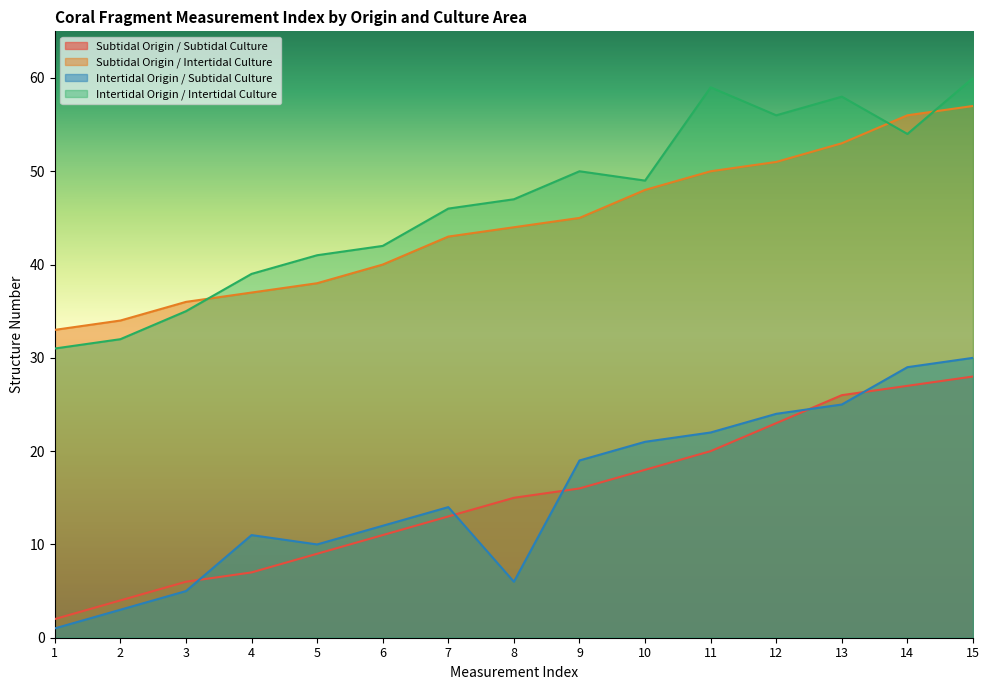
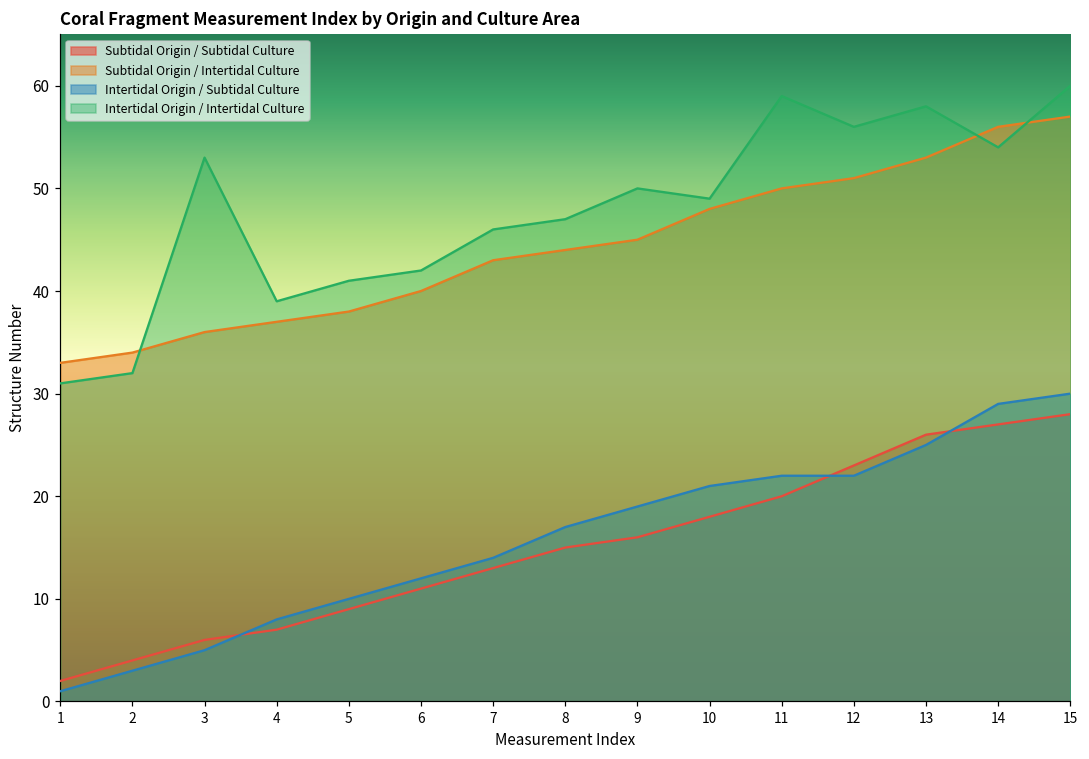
  {
    "Intertidal Origin / Subtidal Culture": {
      "1": 1,
      "2": 3,
      "3": 5,
-     "4": 11,
+     "4": 8,
      "5": 10,
      "6": 12,
      "7": 14,
-     "8": 6,
+     "8": 17,
      "9": 19,
      "10": 21,
      "11": 22,
-     "12": 24,
+     "12": 22,
      "13": 25,
      "14": 29,
      "15": 30
    },
    "Intertidal Origin / Intertidal Culture": {
      "1": 31,
      "2": 32,
-     "3": 35,
+     "3": 53,
      "4": 39,
      "5": 41,
      "6": 42,
      "7": 46,
      "8": 47,
      "9": 50,
      "10": 49,
      "11": 59,
      "12": 56,
      "13": 58,
      "14": 54,
      "15": 60
    }
  }
